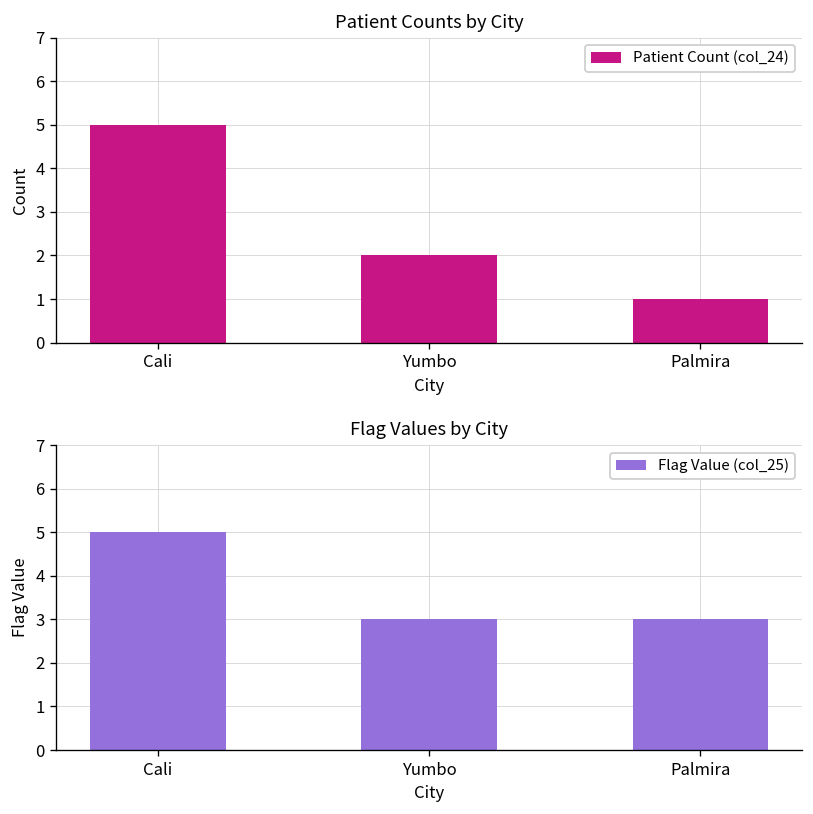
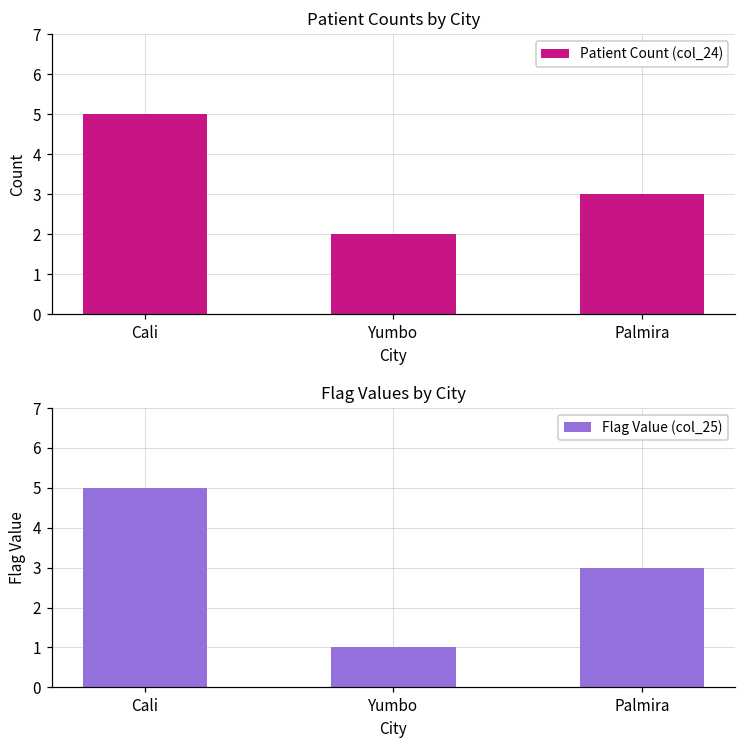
  {
    "Patient Counts by City": {
      "Cali": 5,
      "Yumbo": 2,
-     "Palmira": 1
+     "Palmira": 3
    },
    "Flag Values by City": {
      "Cali": 5,
-     "Yumbo": 3,
+     "Yumbo": 1,
      "Palmira": 3
    }
  }
